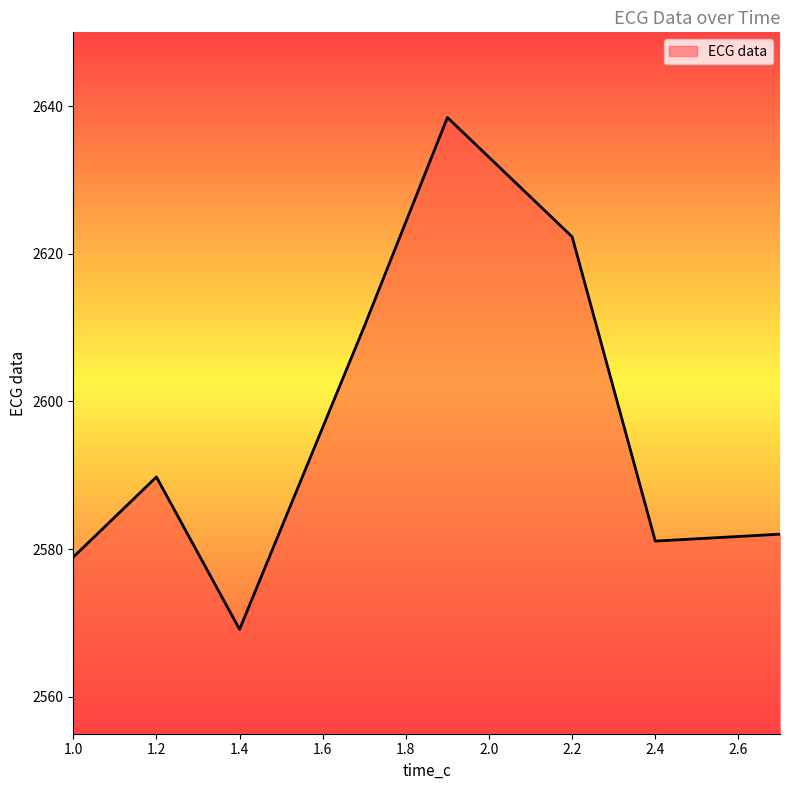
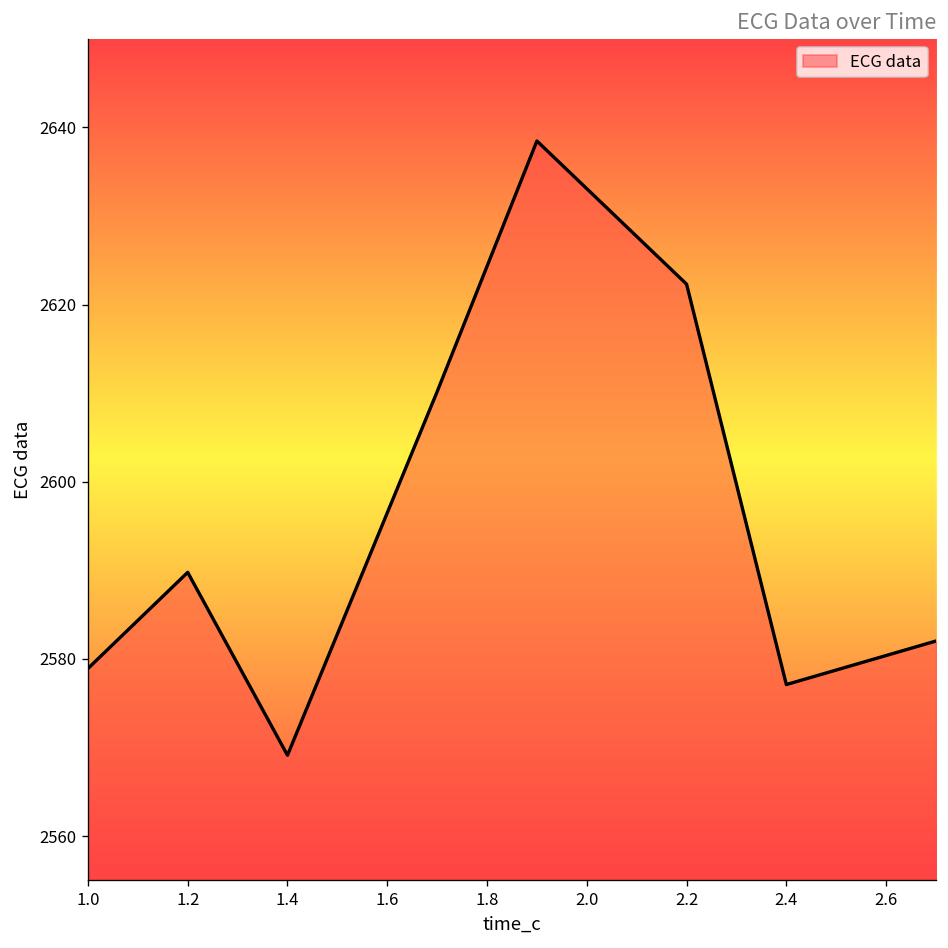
  {
    "1.0": 2579,
    "1.2": 2590,
    "1.4": 2569,
    "2.2": 2622,
-   "2.4": 2581
+   "2.4": 2577
  }
